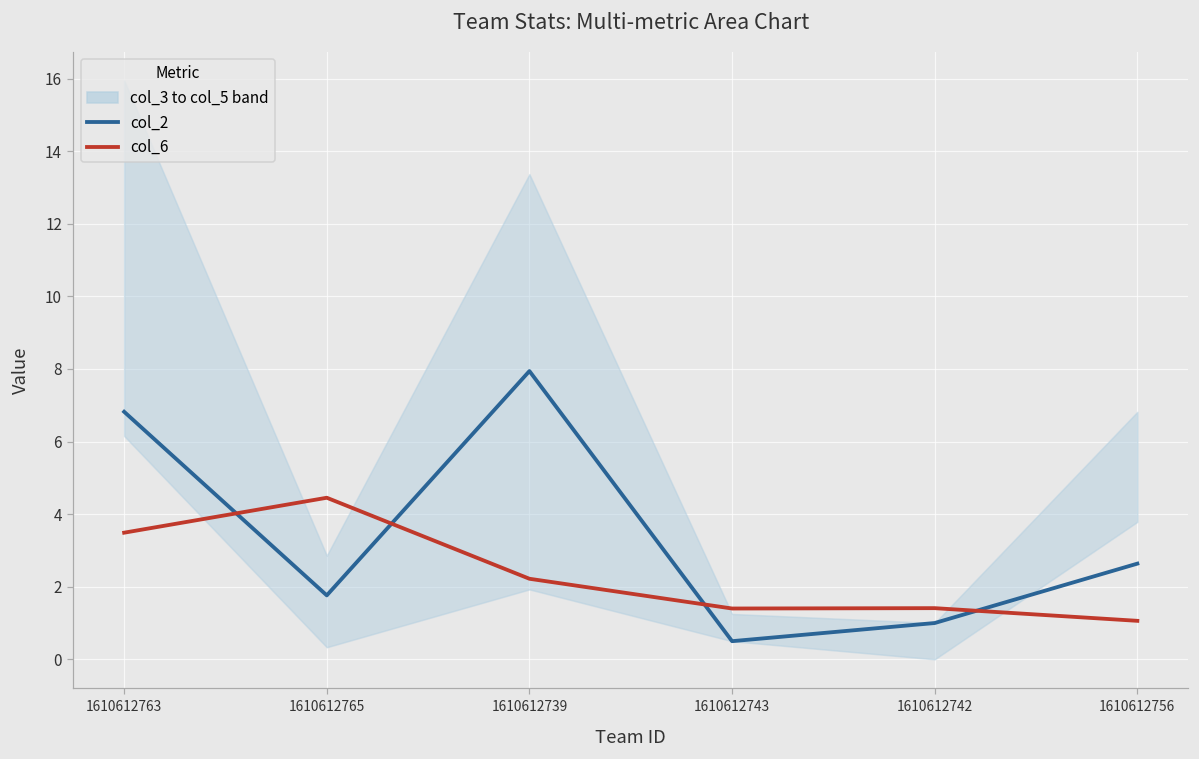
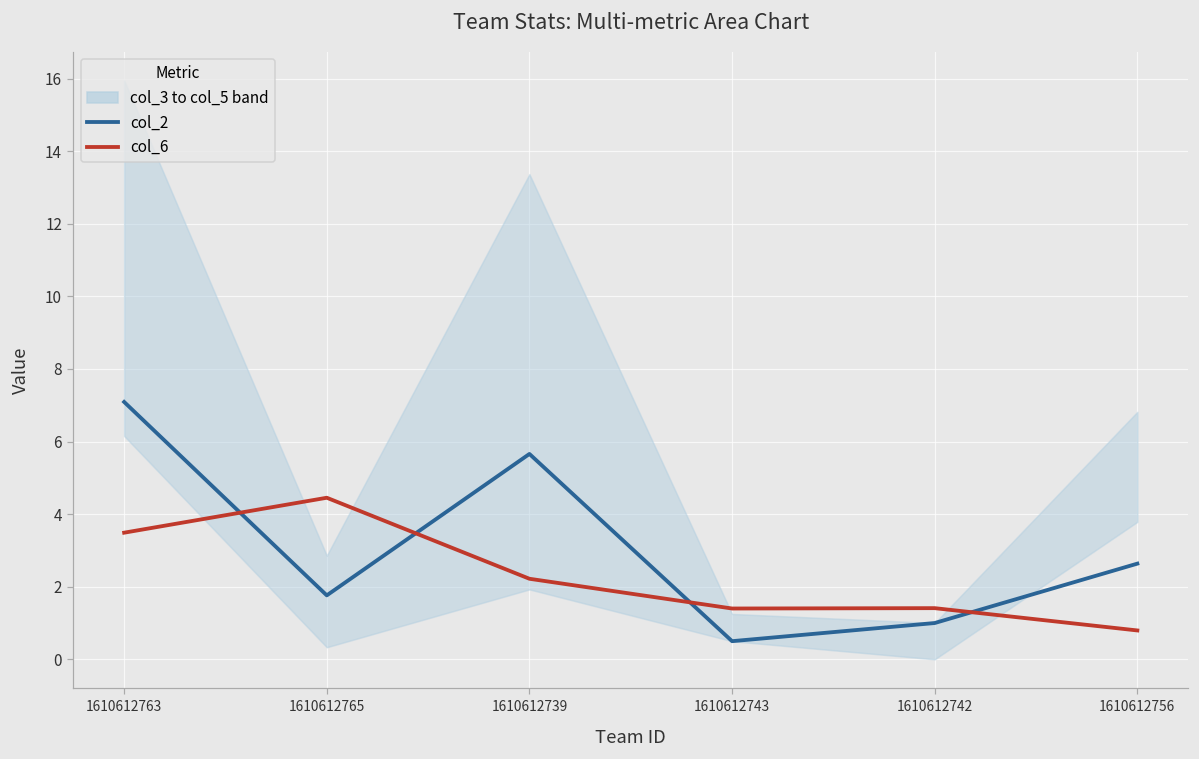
  {
    "col_2": {
-     "1610612763": 6.8,
+     "1610612763": 7.1,
      "1610612765": 1.8,
-     "1610612739": 7.9,
+     "1610612739": 5.7,
      "1610612743": 0.5,
      "1610612756": 2.6
    },
    "col_6": {
      "1610612763": 3.5,
      "1610612765": 4.5,
      "1610612739": 2.2,
      "1610612743": 1.4,
      "1610612742": 1.4,
-     "1610612756": 1.1
+     "1610612756": 0.8
    }
  }
